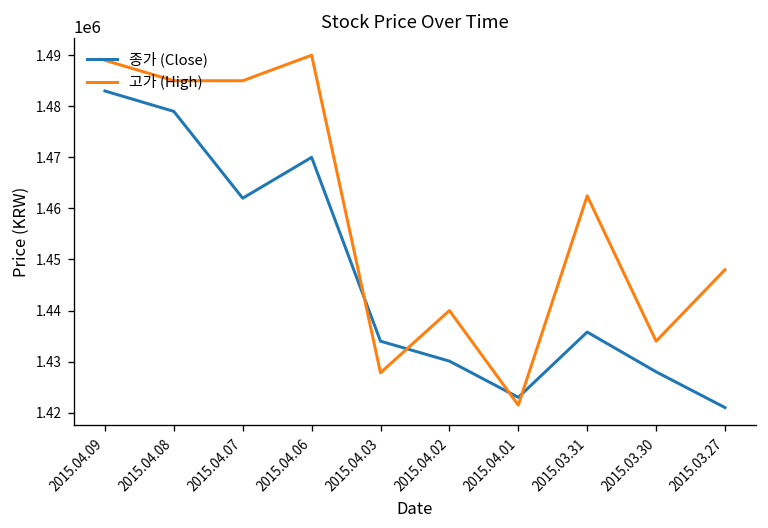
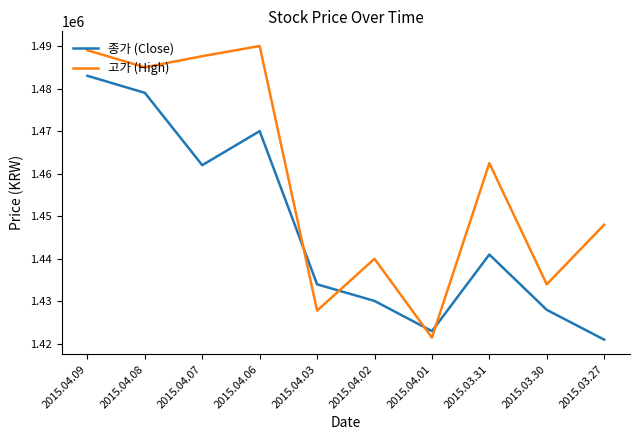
  {
    "종가 (Close)": {
      "2015.04.09": 1483000,
      "2015.04.08": 1479000,
      "2015.04.07": 1462000,
      "2015.04.06": 1470000,
      "2015.04.03": 1434000,
      "2015.04.02": 1430000,
      "2015.04.01": 1423000,
-     "2015.03.31": 1436000,
+     "2015.03.31": 1441000,
      "2015.03.30": 1428000,
      "2015.03.27": 1421000
    },
    "고가 (High)": {
      "2015.04.09": 1489000,
      "2015.04.08": 1485000,
-     "2015.04.07": 1485000,
+     "2015.04.07": 1488000,
      "2015.04.06": 1490000,
      "2015.04.03": 1428000,
      "2015.04.02": 1440000,
      "2015.04.01": 1421000,
      "2015.03.31": 1462000,
      "2015.03.30": 1434000,
      "2015.03.27": 1448000
    }
  }
